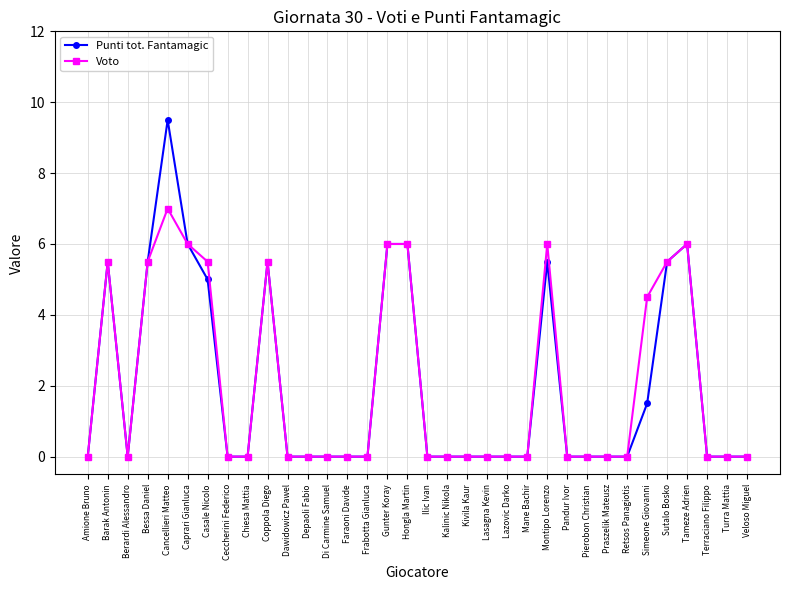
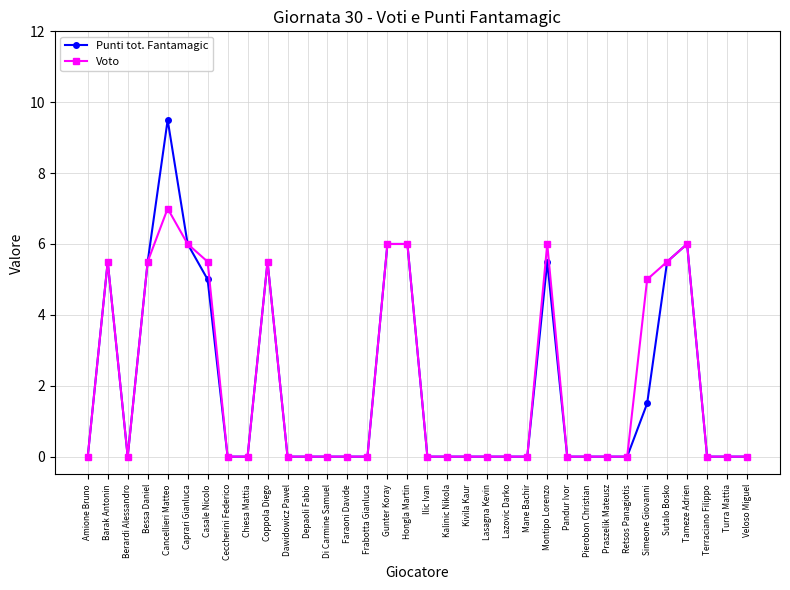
  {
    "Punti tot. Fantamagic": {
      "Cancellieri Matteo": 9.5,
      "Casale Nicolo": 5.0,
      "Montipo Lorenzo": 5.5,
      "Simeone Giovanni": 1.5
    },
    "Voto": {
      "Cancellieri Matteo": 7.0,
      "Casale Nicolo": 5.5,
      "Montipo Lorenzo": 6.0,
-     "Simeone Giovanni": 4.5
+     "Simeone Giovanni": 5.0
    }
  }
